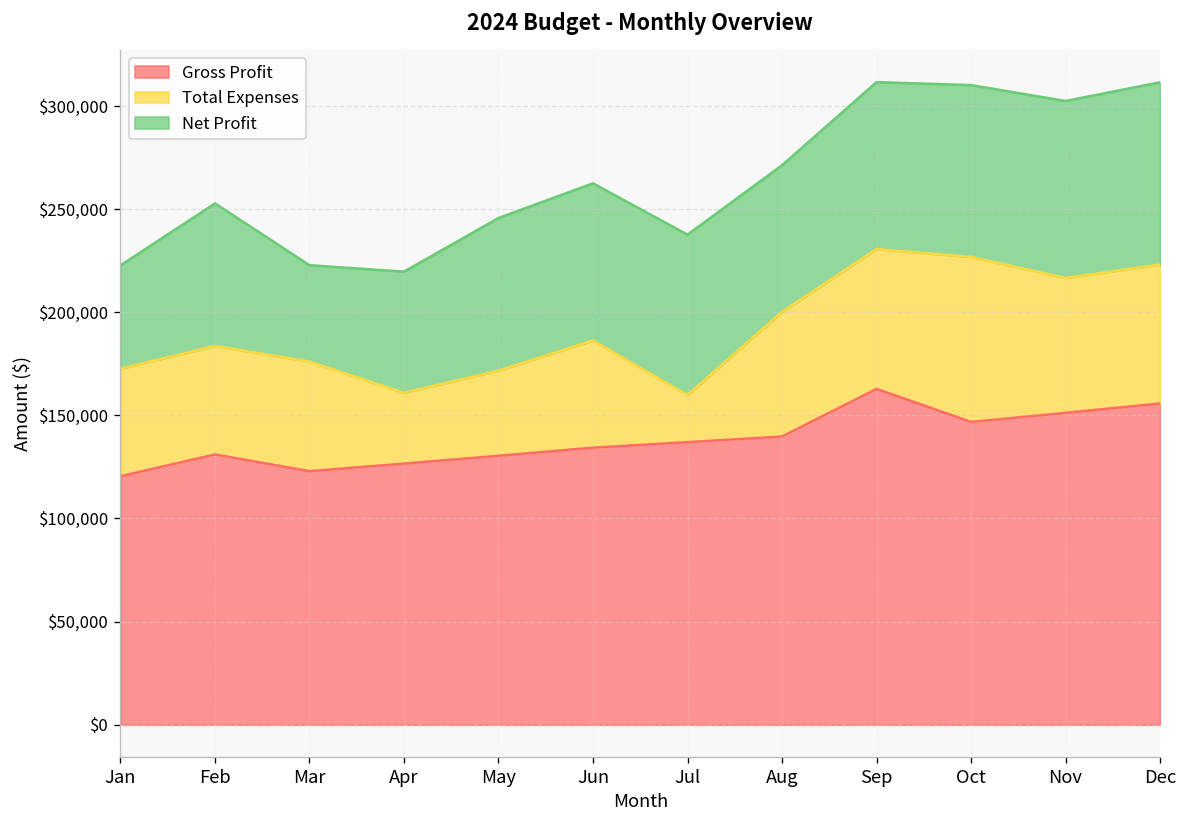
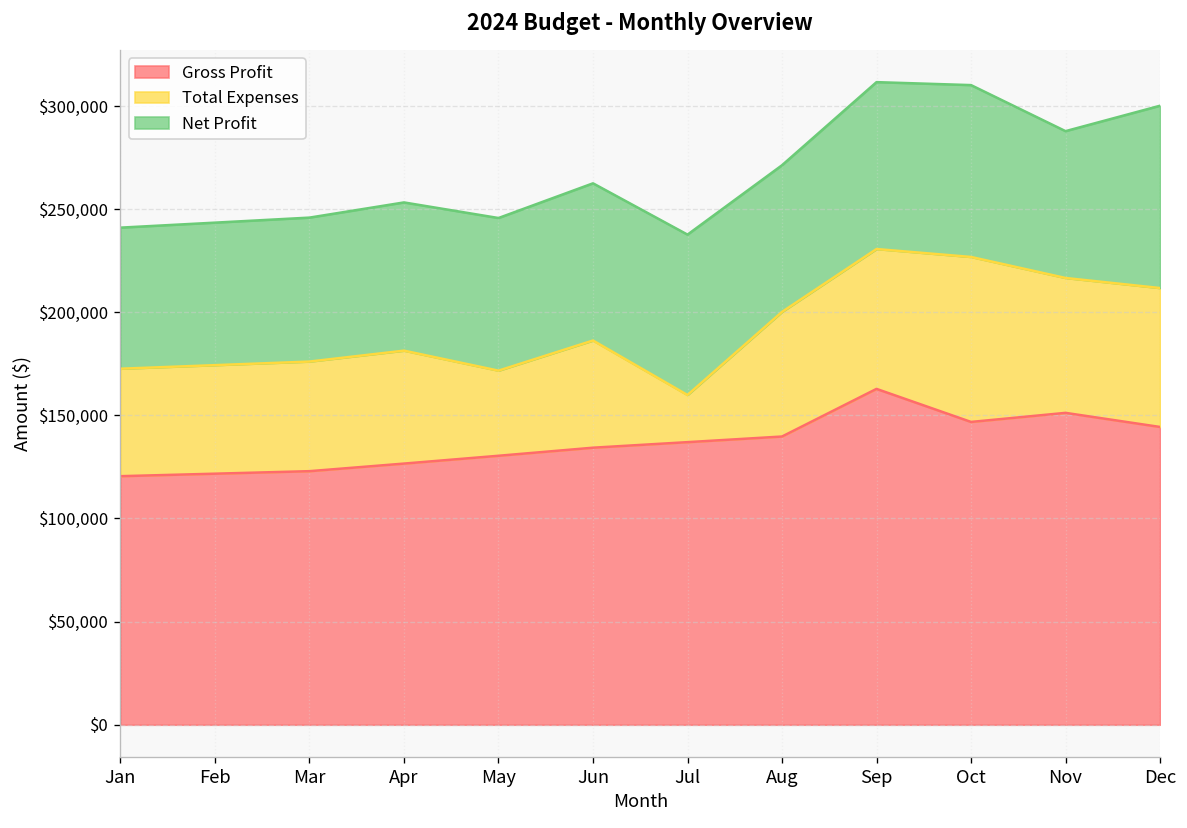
  {
    "Gross Profit": {
      "Jan": "$121,000",
-     "Feb": "$131,000",
+     "Feb": "$122,000",
      "Mar": "$123,000",
      "Apr": "$127,000",
      "May": "$130,000",
      "Jun": "$134,000",
      "Jul": "$137,000",
      "Aug": "$140,000",
      "Sep": "$163,000",
      "Oct": "$147,000",
      "Nov": "$151,000",
-     "Dec": "$156,000"
+     "Dec": "$144,000"
    },
    "Total Expenses": {
      "Jan": "$52,000",
      "Feb": "$53,000",
      "Mar": "$53,000",
-     "Apr": "$34,000",
+     "Apr": "$55,000",
      "May": "$41,000",
      "Jun": "$52,000",
      "Jul": "$23,000",
      "Aug": "$60,000",
      "Sep": "$68,000",
      "Oct": "$80,000",
      "Nov": "$65,000",
      "Dec": "$67,000"
    },
    "Net Profit": {
-     "Jan": "$50,000",
+     "Jan": "$68,000",
      "Feb": "$69,000",
-     "Mar": "$47,000",
-     "Apr": "$59,000",
+     "Mar": "$70,000",
+     "Apr": "$72,000",
      "May": "$74,000",
      "Jun": "$76,000",
      "Jul": "$78,000",
      "Aug": "$71,000",
      "Sep": "$81,000",
      "Oct": "$83,000",
-     "Nov": "$86,000",
+     "Nov": "$71,000",
      "Dec": "$88,000"
    }
  }
